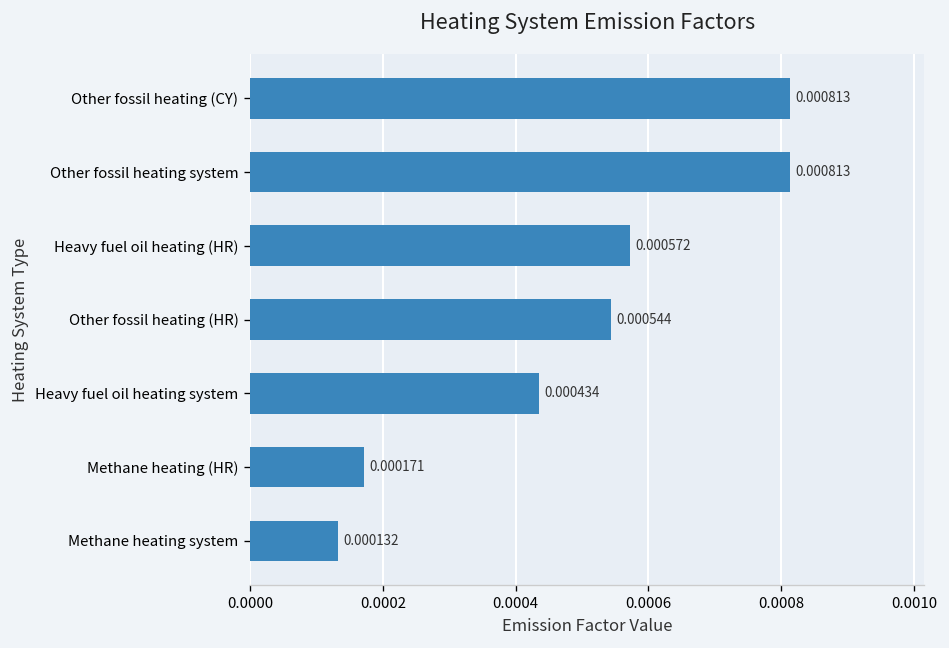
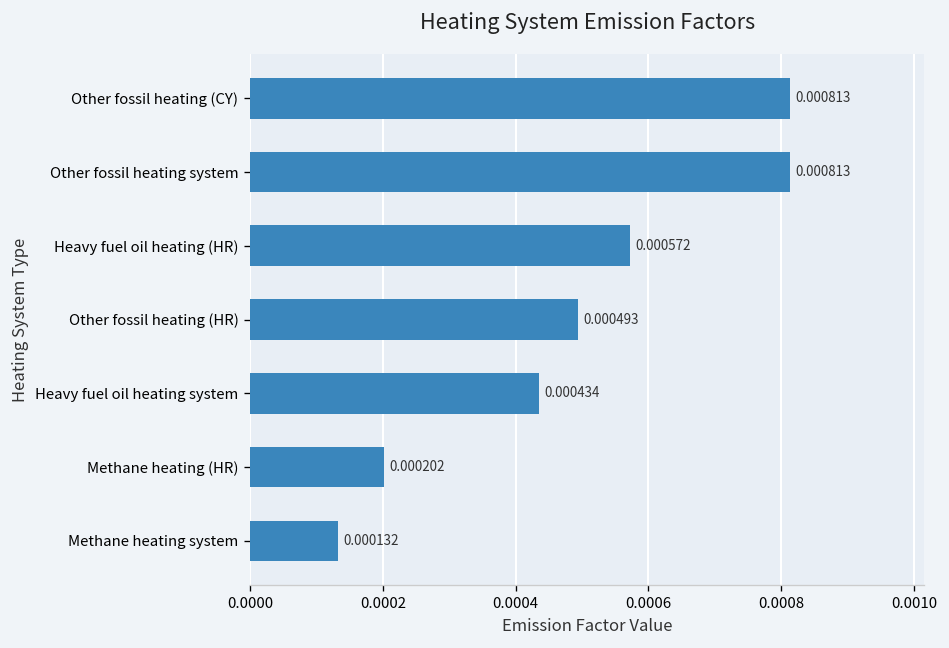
  {
    "Other fossil heating (CY)": 0.000813,
    "Other fossil heating system": 0.000813,
    "Heavy fuel oil heating (HR)": 0.000572,
-   "Other fossil heating (HR)": 0.000544,
+   "Other fossil heating (HR)": 0.000493,
    "Heavy fuel oil heating system": 0.000434,
-   "Methane heating (HR)": 0.000171,
+   "Methane heating (HR)": 0.000202,
    "Methane heating system": 0.000132
  }
